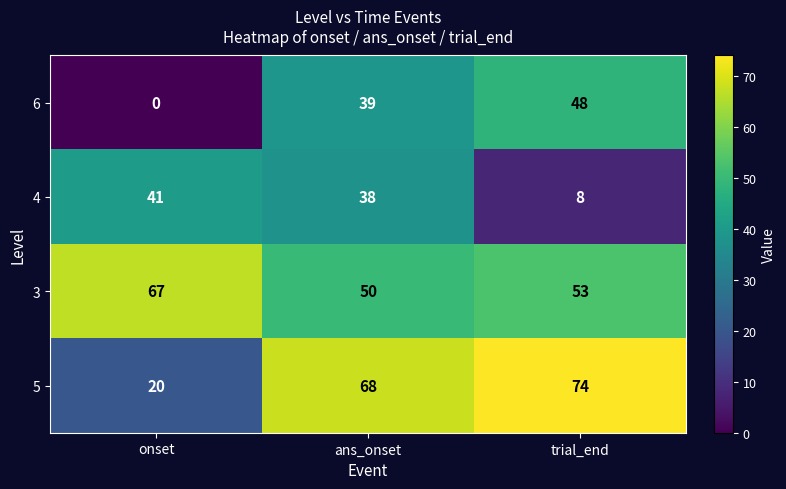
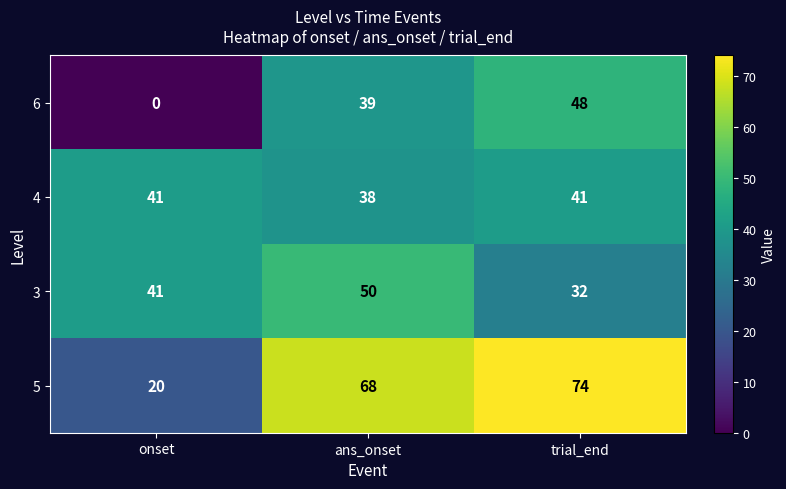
  {
    "6": {
      "onset": 0,
      "ans_onset": 39,
      "trial_end": 48
    },
    "4": {
      "onset": 41,
      "ans_onset": 38,
-     "trial_end": 8
+     "trial_end": 41
    },
    "3": {
-     "onset": 67,
+     "onset": 41,
      "ans_onset": 50,
-     "trial_end": 53
+     "trial_end": 32
    },
    "5": {
      "onset": 20,
      "ans_onset": 68,
      "trial_end": 74
    }
  }
